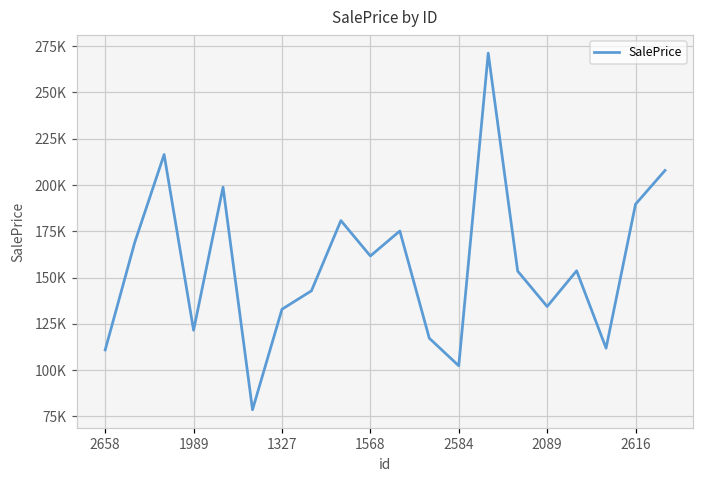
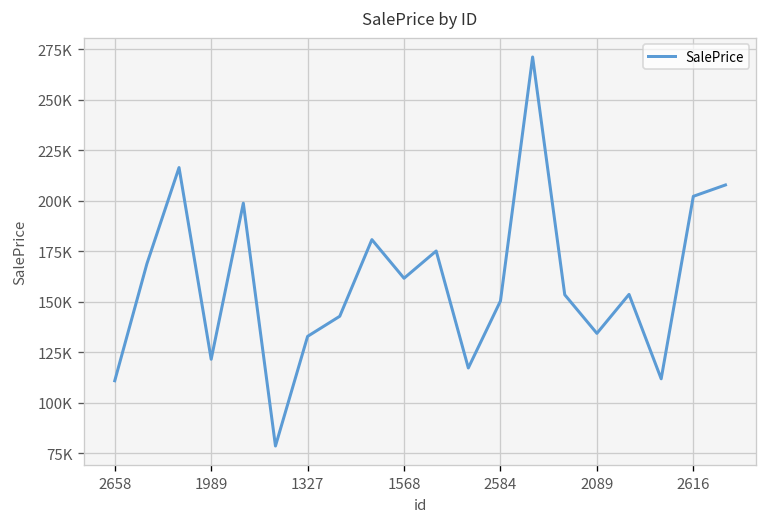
  {
    "2658": 111000,
    "1989": 122000,
    "1327": 133000,
    "1568": 162000,
-   "2584": 102000,
+   "2584": 150000,
    "2089": 134000,
-   "2616": 190000
+   "2616": 202000
  }
